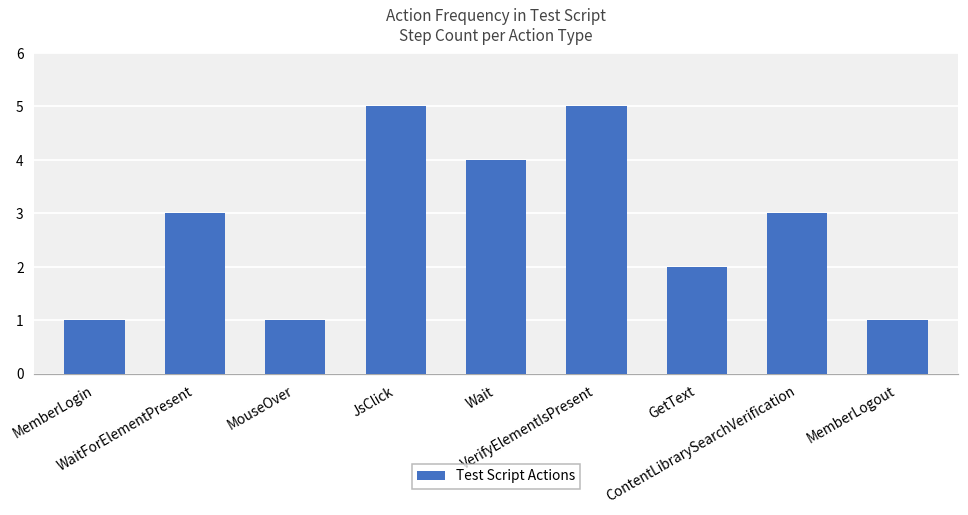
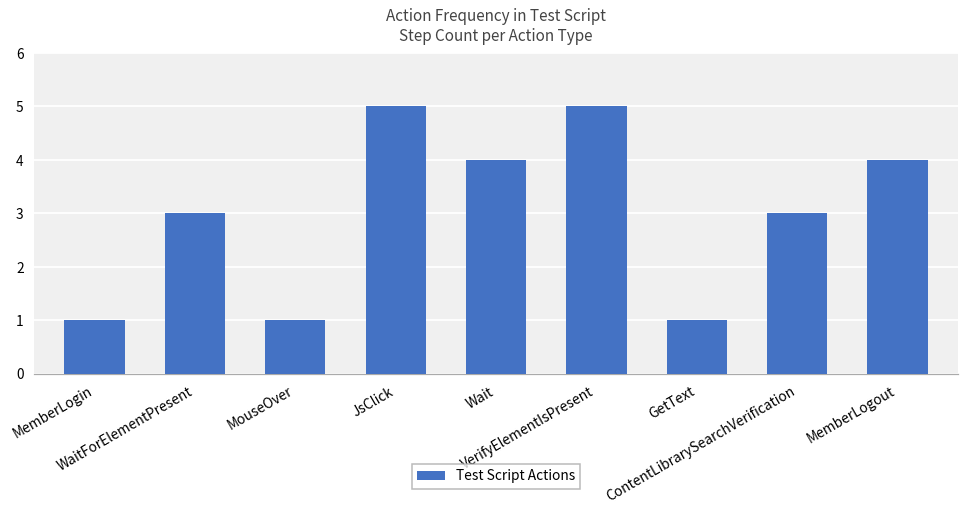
  {
    "MemberLogin": 1,
    "WaitForElementPresent": 3,
    "MouseOver": 1,
    "JsClick": 5,
    "Wait": 4,
    "VerifyElementIsPresent": 5,
-   "GetText": 2,
+   "GetText": 1,
    "ContentLibrarySearchVerification": 3,
-   "MemberLogout": 1
+   "MemberLogout": 4
  }
